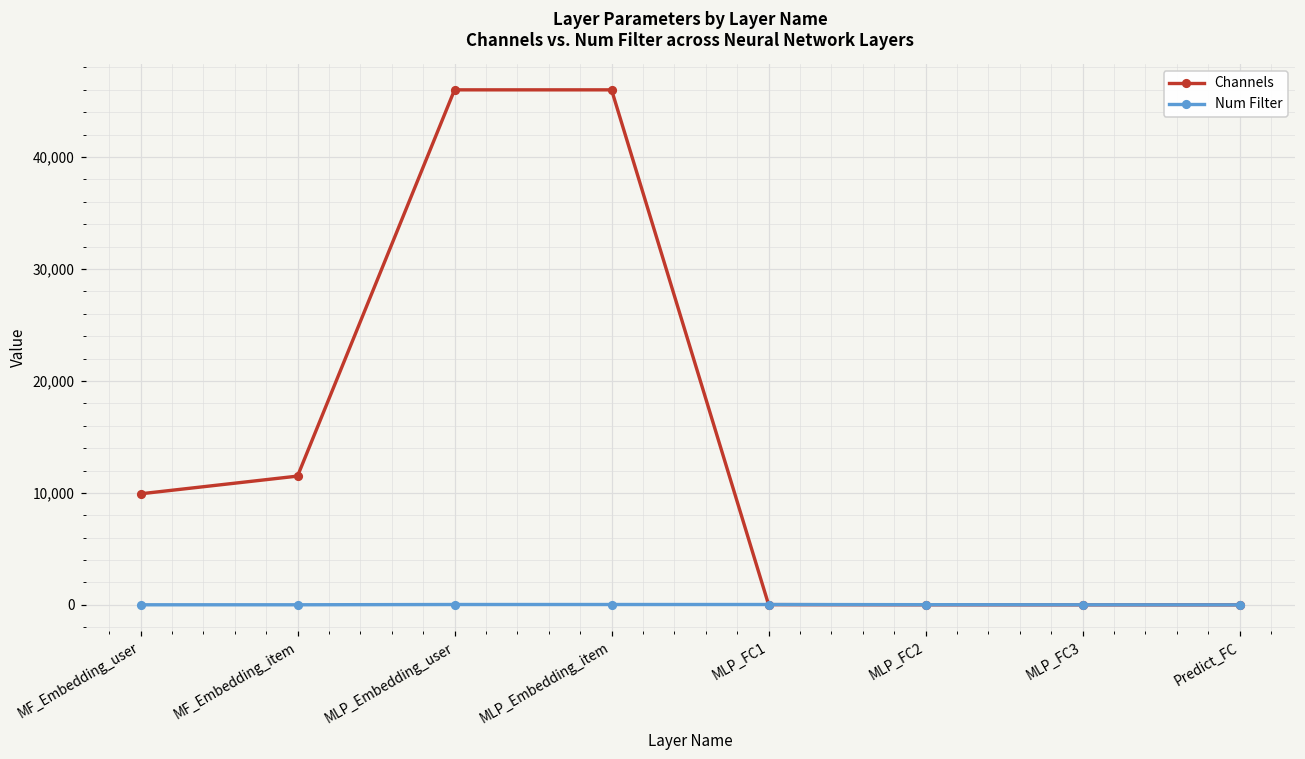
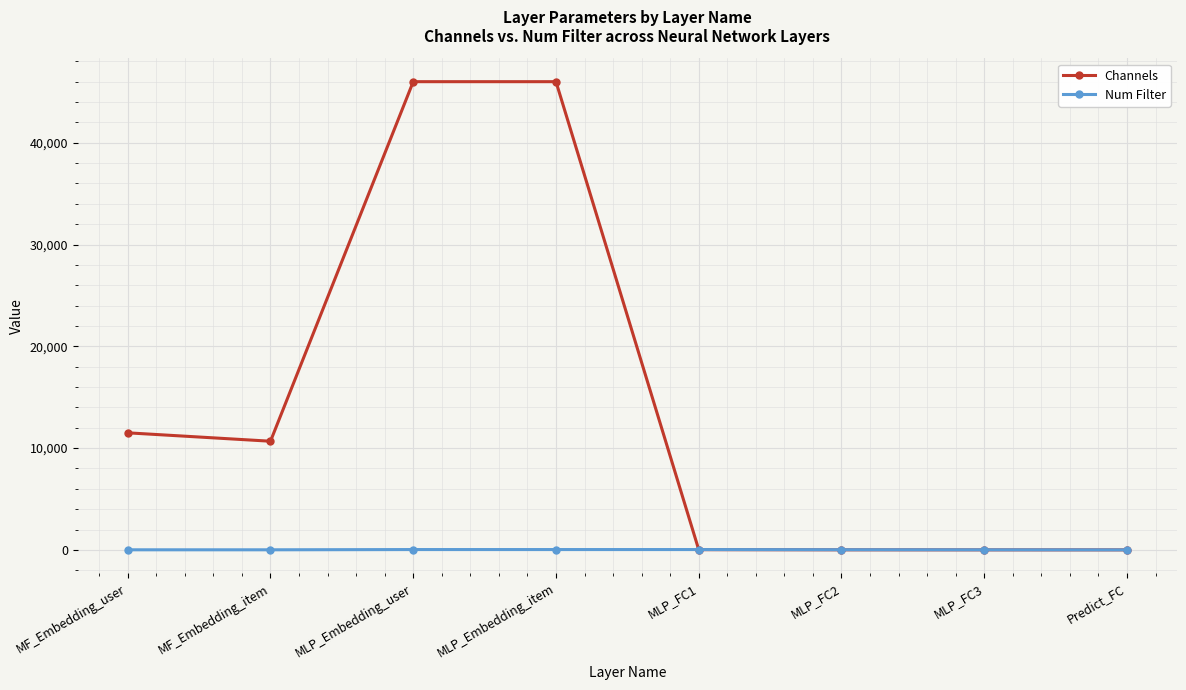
  {
    "Channels": {
-     "MF_Embedding_user": "9,900",
-     "MF_Embedding_item": "11,500",
+     "MF_Embedding_user": "11,500",
+     "MF_Embedding_item": "10,700",
      "MLP_Embedding_user": "46,000",
      "MLP_Embedding_item": "46,000"
    },
    "Num Filter": {
      "MF_Embedding_user": "0",
      "MF_Embedding_item": "0",
      "MLP_Embedding_user": "0",
      "MLP_Embedding_item": "0"
    }
  }
